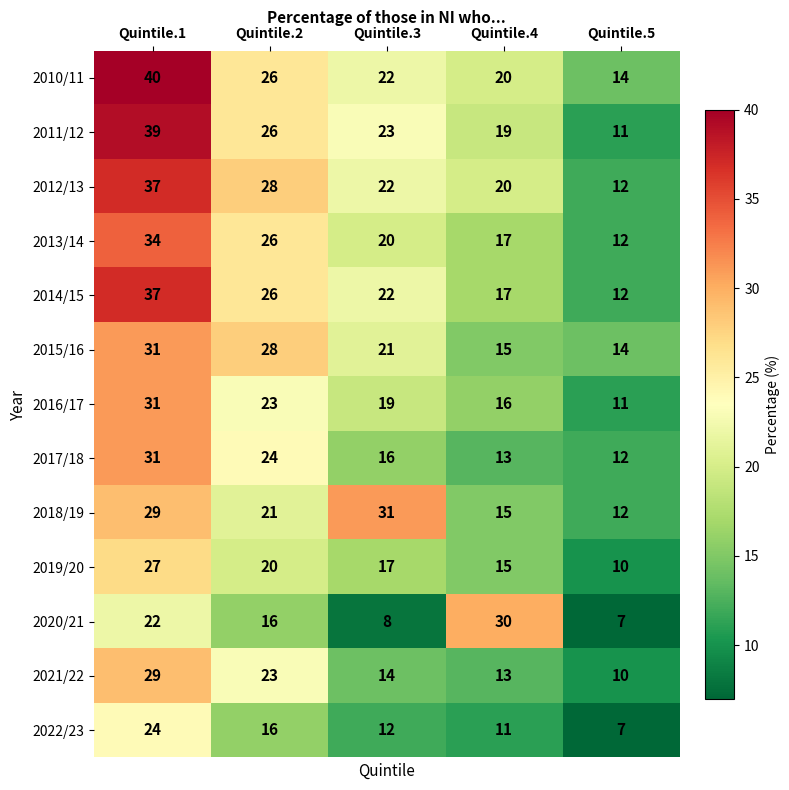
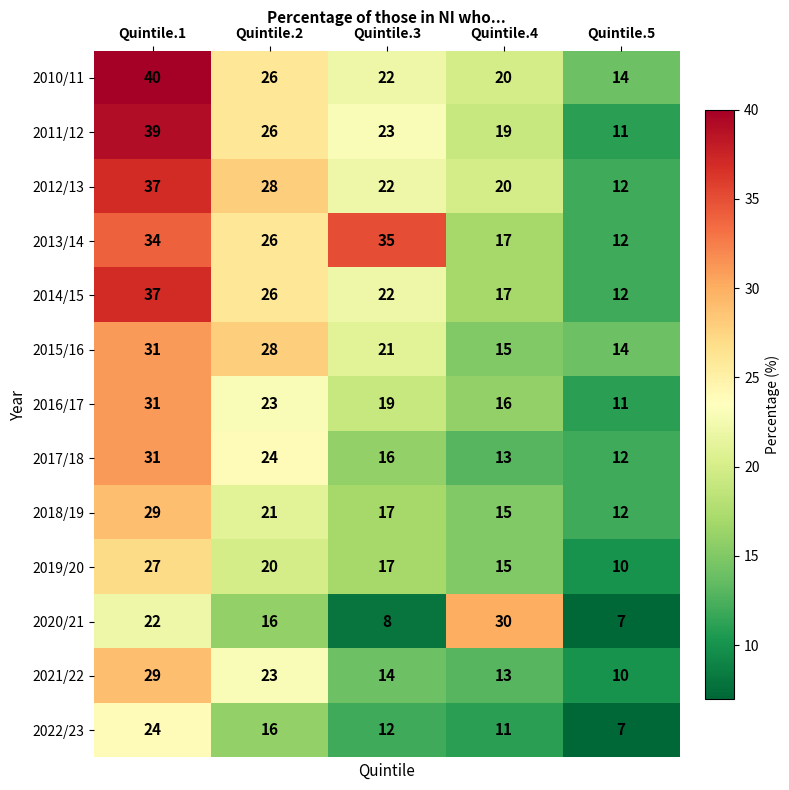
  {
    "2010/11": {
      "Quintile.1": 40,
      "Quintile.2": 26,
      "Quintile.3": 22,
      "Quintile.4": 20,
      "Quintile.5": 14
    },
    "2011/12": {
      "Quintile.1": 39,
      "Quintile.2": 26,
      "Quintile.3": 23,
      "Quintile.4": 19,
      "Quintile.5": 11
    },
    "2012/13": {
      "Quintile.1": 37,
      "Quintile.2": 28,
      "Quintile.3": 22,
      "Quintile.4": 20,
      "Quintile.5": 12
    },
    "2013/14": {
      "Quintile.1": 34,
      "Quintile.2": 26,
-     "Quintile.3": 20,
+     "Quintile.3": 35,
      "Quintile.4": 17,
      "Quintile.5": 12
    },
    "2014/15": {
      "Quintile.1": 37,
      "Quintile.2": 26,
      "Quintile.3": 22,
      "Quintile.4": 17,
      "Quintile.5": 12
    },
    "2015/16": {
      "Quintile.1": 31,
      "Quintile.2": 28,
      "Quintile.3": 21,
      "Quintile.4": 15,
      "Quintile.5": 14
    },
    "2016/17": {
      "Quintile.1": 31,
      "Quintile.2": 23,
      "Quintile.3": 19,
      "Quintile.4": 16,
      "Quintile.5": 11
    },
    "2017/18": {
      "Quintile.1": 31,
      "Quintile.2": 24,
      "Quintile.3": 16,
      "Quintile.4": 13,
      "Quintile.5": 12
    },
    "2018/19": {
      "Quintile.1": 29,
      "Quintile.2": 21,
-     "Quintile.3": 31,
+     "Quintile.3": 17,
      "Quintile.4": 15,
      "Quintile.5": 12
    },
    "2019/20": {
      "Quintile.1": 27,
      "Quintile.2": 20,
      "Quintile.3": 17,
      "Quintile.4": 15,
      "Quintile.5": 10
    },
    "2020/21": {
      "Quintile.1": 22,
      "Quintile.2": 16,
      "Quintile.3": 8,
      "Quintile.4": 30,
      "Quintile.5": 7
    },
    "2021/22": {
      "Quintile.1": 29,
      "Quintile.2": 23,
      "Quintile.3": 14,
      "Quintile.4": 13,
      "Quintile.5": 10
    },
    "2022/23": {
      "Quintile.1": 24,
      "Quintile.2": 16,
      "Quintile.3": 12,
      "Quintile.4": 11,
      "Quintile.5": 7
    }
  }
